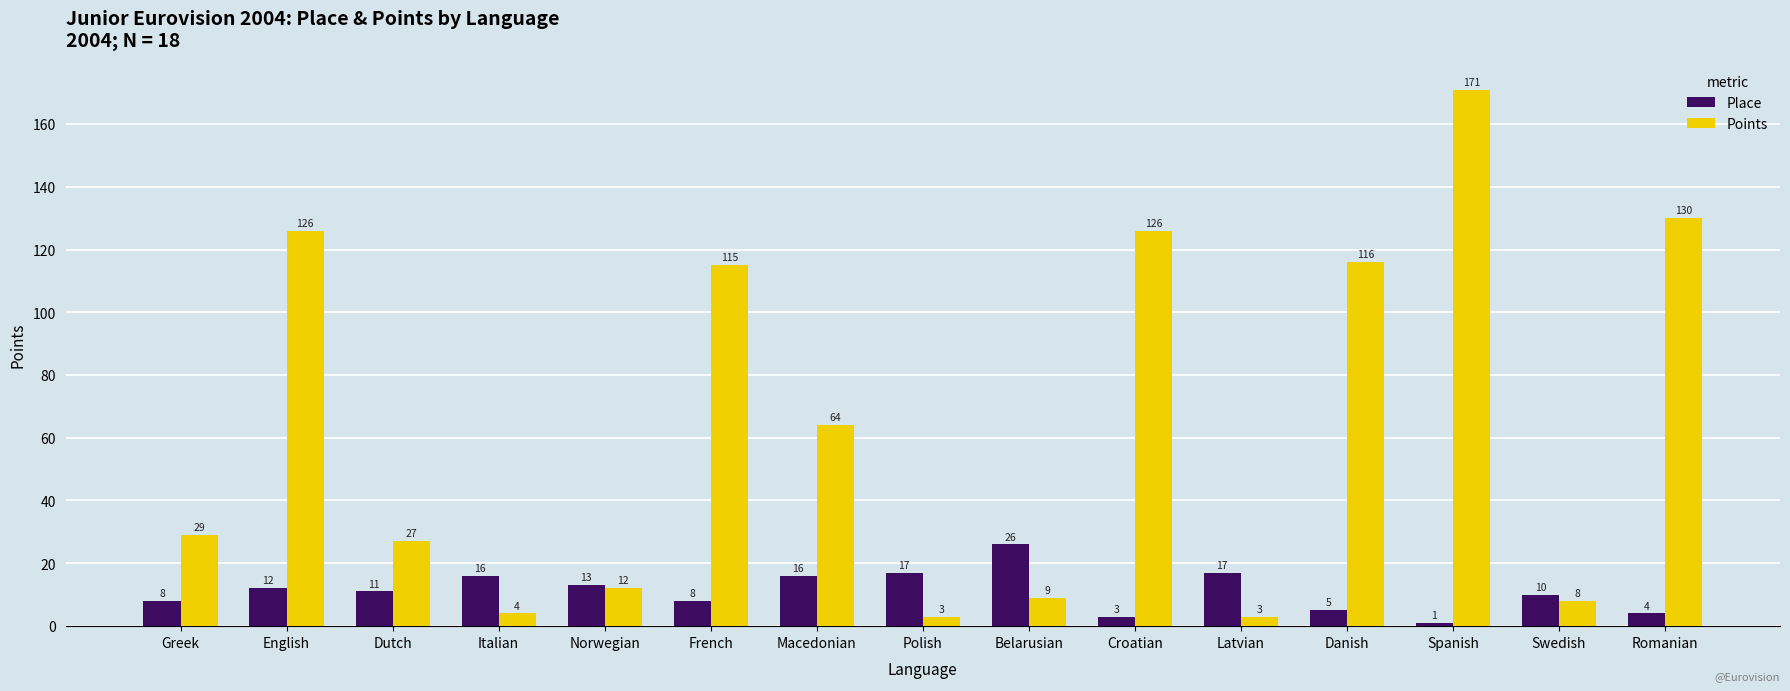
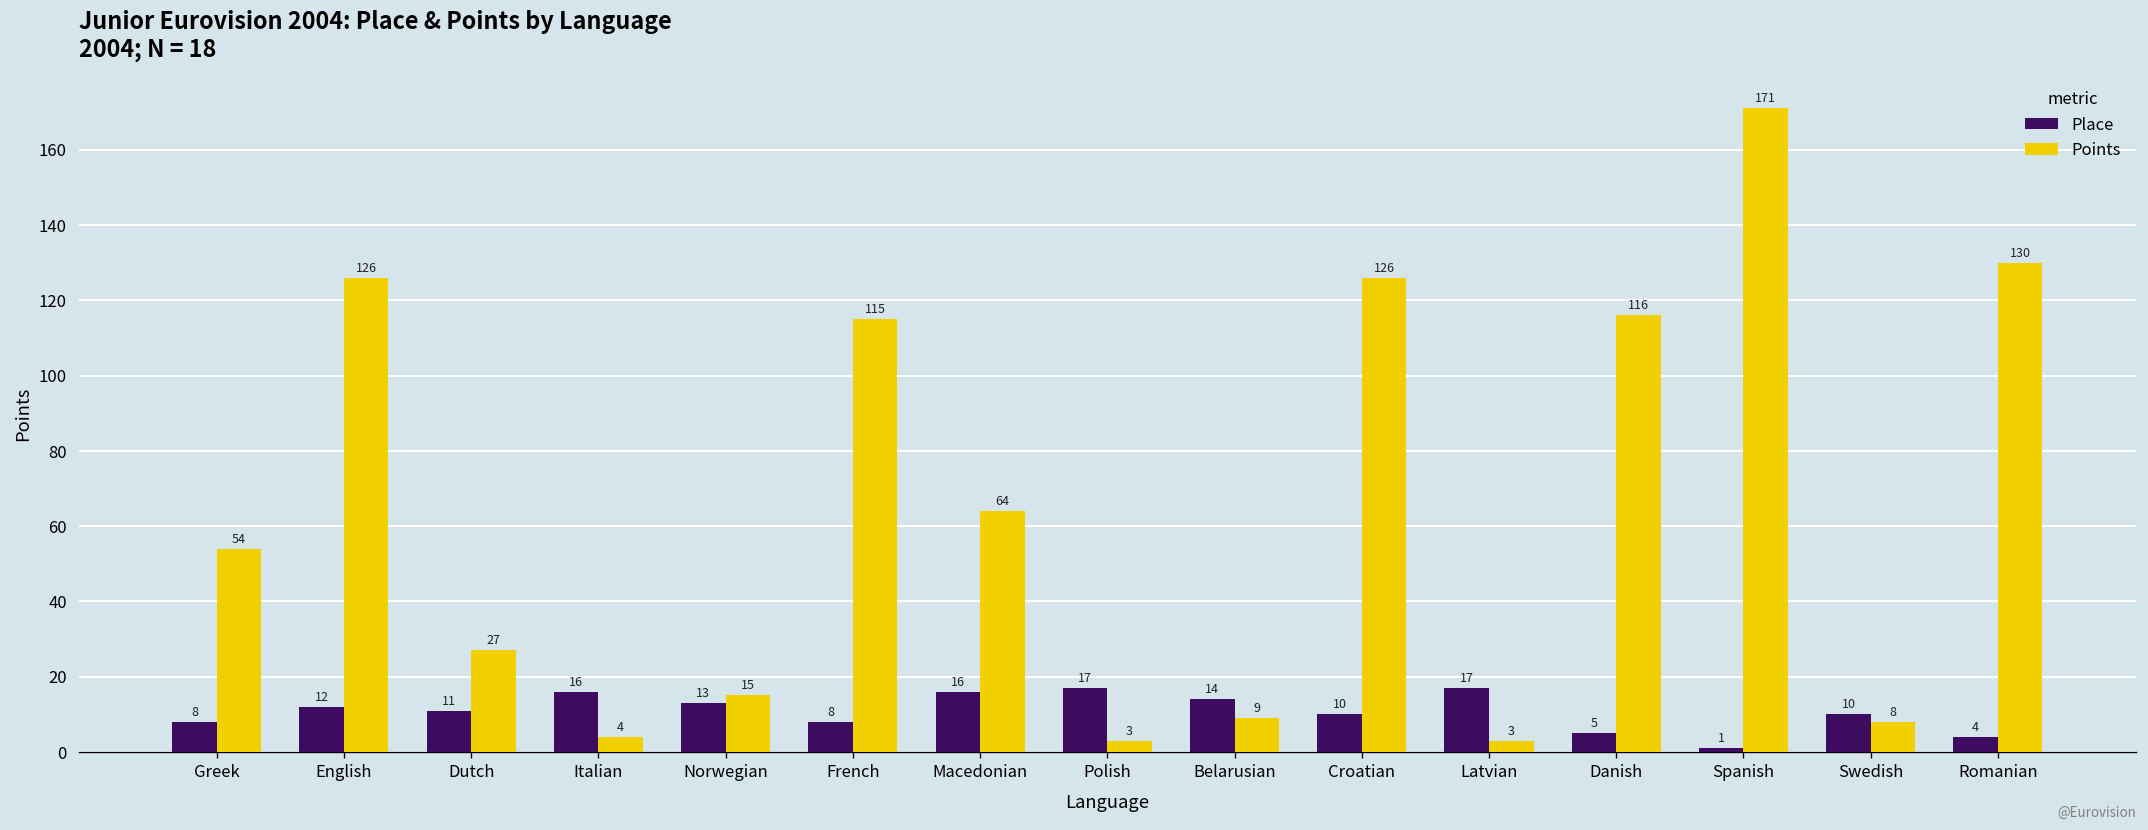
  {
    "Place": {
      "Greek": 8,
      "English": 12,
      "Dutch": 11,
      "Italian": 16,
      "Norwegian": 13,
      "French": 8,
      "Macedonian": 16,
      "Polish": 17,
-     "Belarusian": 26,
-     "Croatian": 3,
+     "Belarusian": 14,
+     "Croatian": 10,
      "Latvian": 17,
      "Danish": 5,
      "Spanish": 1,
      "Swedish": 10,
      "Romanian": 4
    },
    "Points": {
-     "Greek": 29,
+     "Greek": 54,
      "English": 126,
      "Dutch": 27,
      "Italian": 4,
-     "Norwegian": 12,
+     "Norwegian": 15,
      "French": 115,
      "Macedonian": 64,
      "Polish": 3,
      "Belarusian": 9,
      "Croatian": 126,
      "Latvian": 3,
      "Danish": 116,
      "Spanish": 171,
      "Swedish": 8,
      "Romanian": 130
    }
  }
